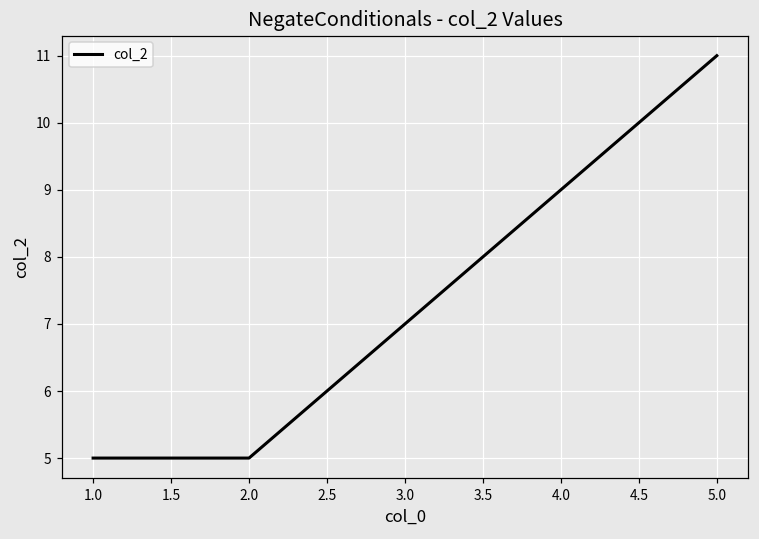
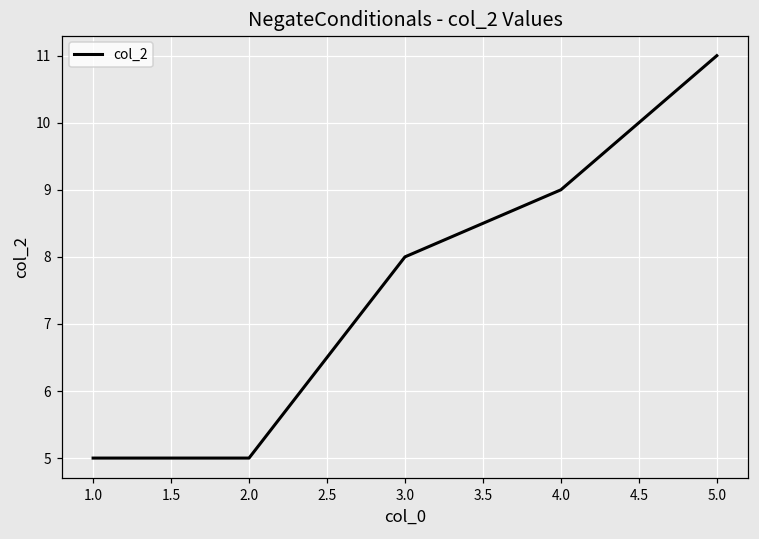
  {
    "1.0": 5,
    "2.0": 5,
-   "3.0": 7,
+   "3.0": 8,
    "4.0": 9,
    "5.0": 11
  }
